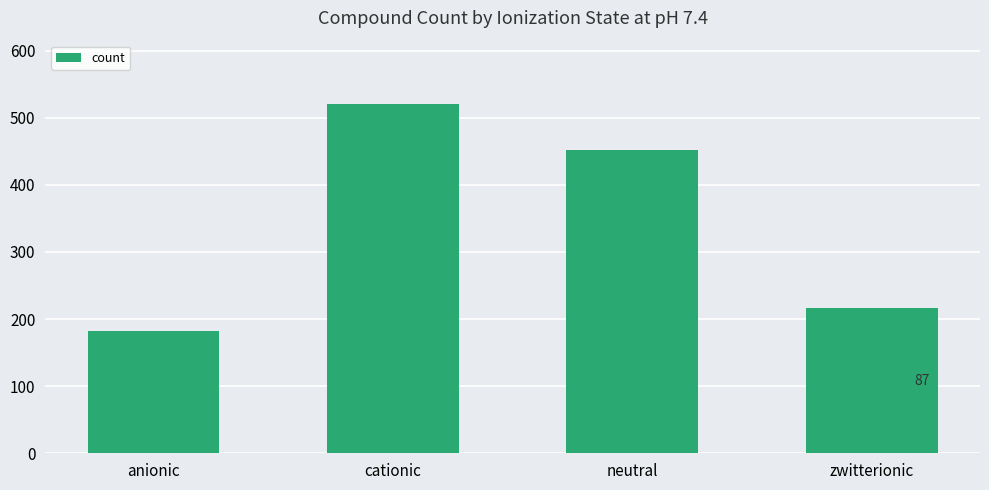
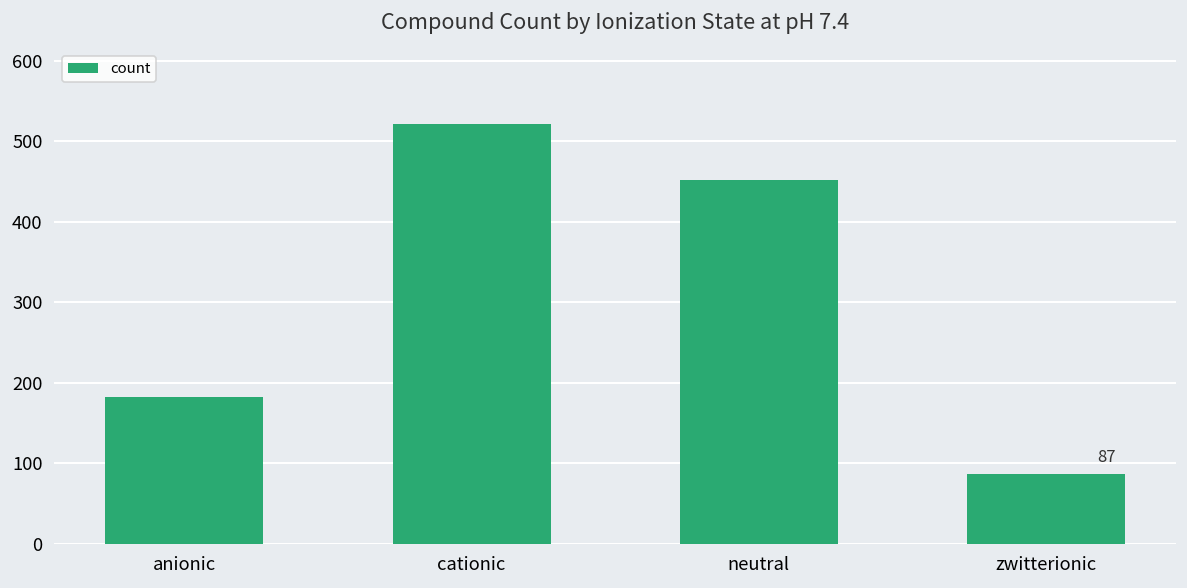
  {
    "anionic": 180,
    "cationic": 520,
    "neutral": 450,
-   "zwitterionic": 220
+   "zwitterionic": 90
  }
